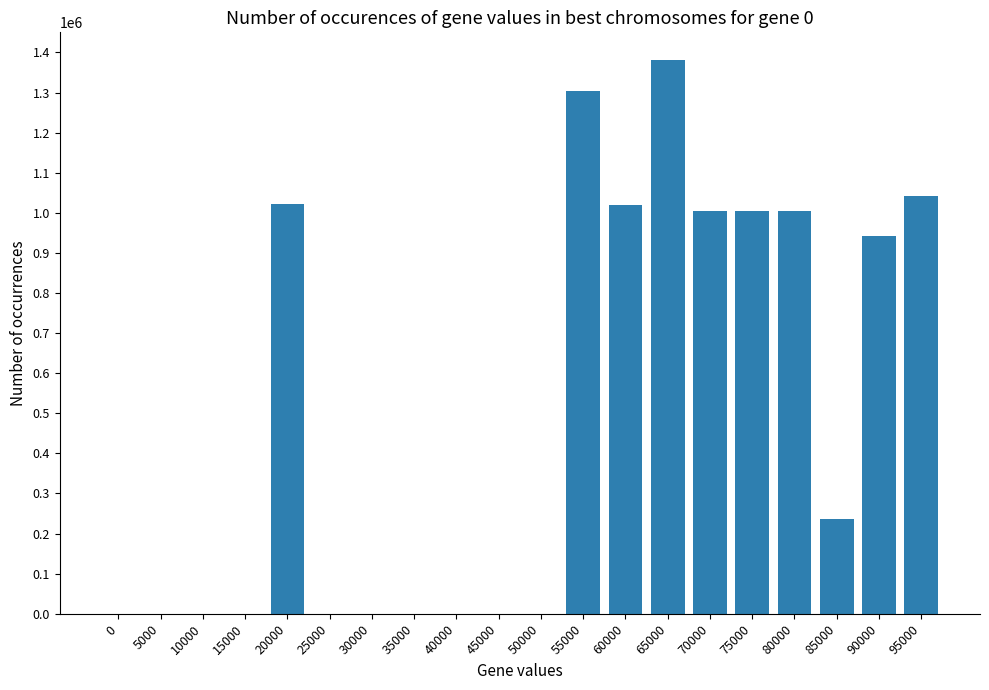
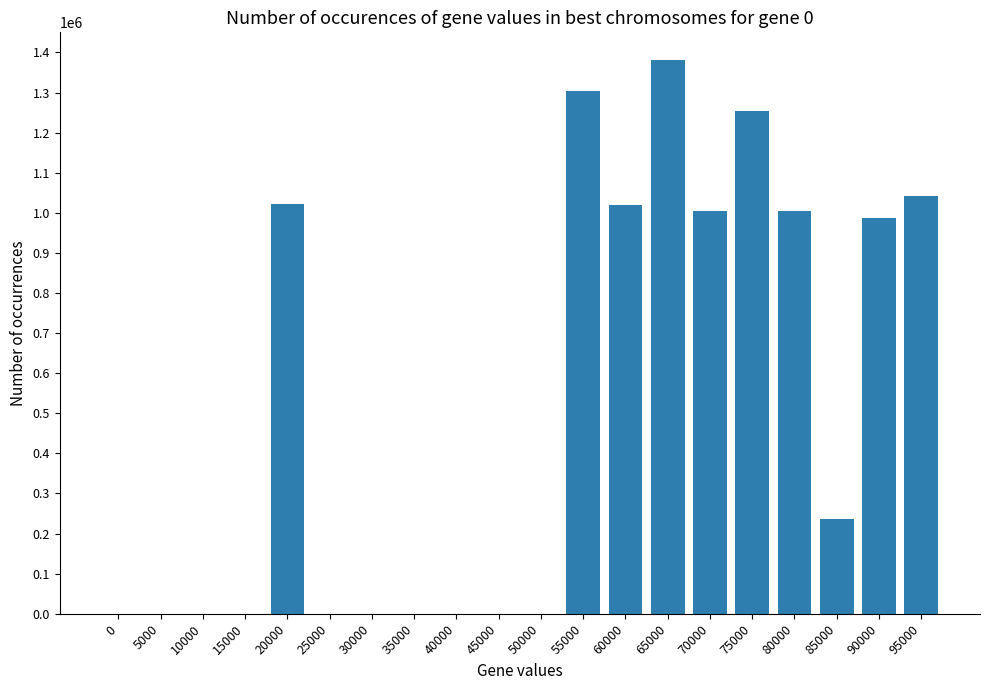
  {
    "0": 0,
    "5000": 0,
    "10000": 0,
    "15000": 0,
    "20000": 1020000,
    "25000": 0,
    "30000": 0,
    "35000": 0,
    "40000": 0,
    "45000": 0,
    "50000": 0,
    "55000": 1300000,
    "60000": 1020000,
    "65000": 1380000,
    "70000": 1010000,
-   "75000": 1000000,
+   "75000": 1250000,
    "80000": 1000000,
    "85000": 240000,
-   "90000": 940000,
+   "90000": 990000,
    "95000": 1040000
  }
